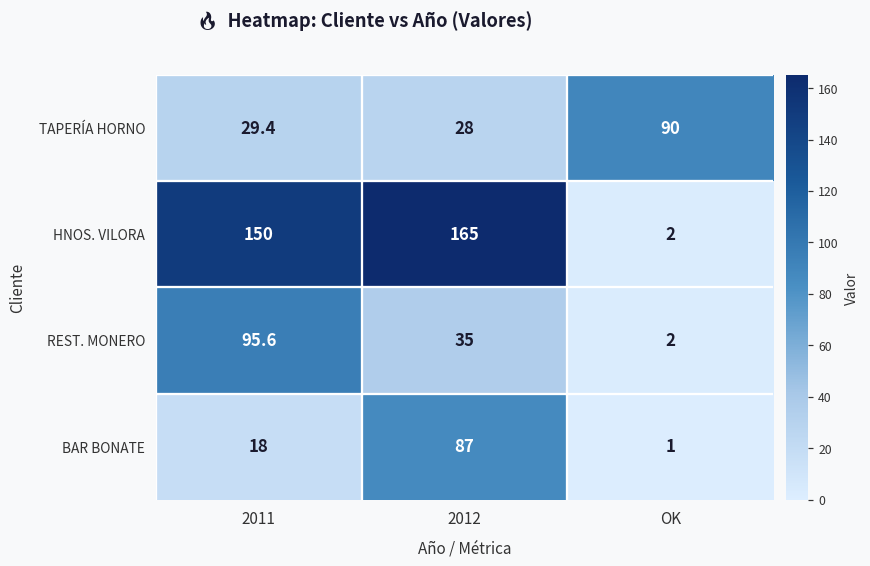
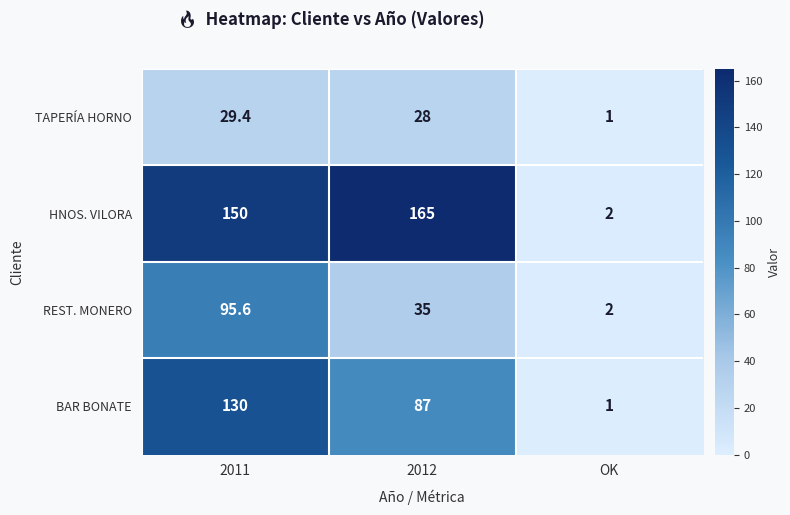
  {
    "TAPERÍA HORNO": {
      "2011": 29.4,
      "2012": 28,
-     "OK": 90
+     "OK": 1
    },
    "HNOS. VILORA": {
      "2011": 150,
      "2012": 165,
      "OK": 2
    },
    "REST. MONERO": {
      "2011": 95.6,
      "2012": 35,
      "OK": 2
    },
    "BAR BONATE": {
-     "2011": 18,
+     "2011": 130,
      "2012": 87,
      "OK": 1
    }
  }
